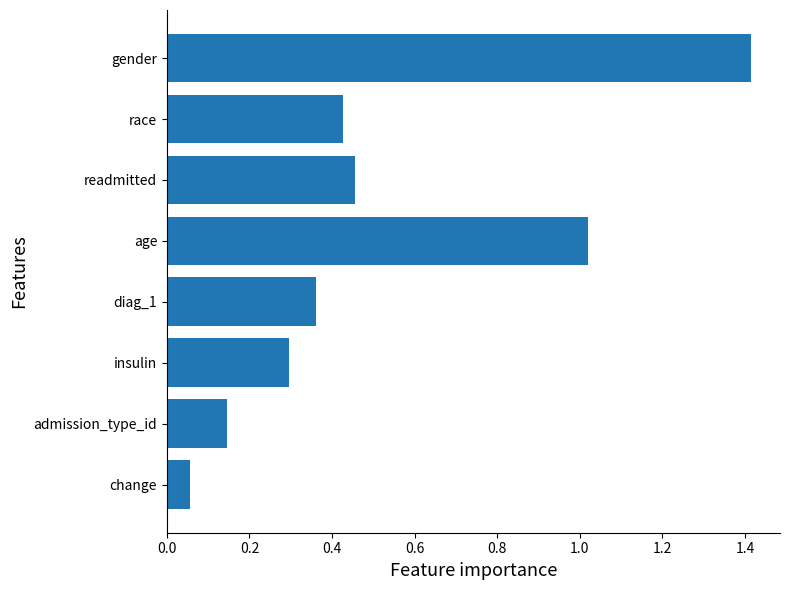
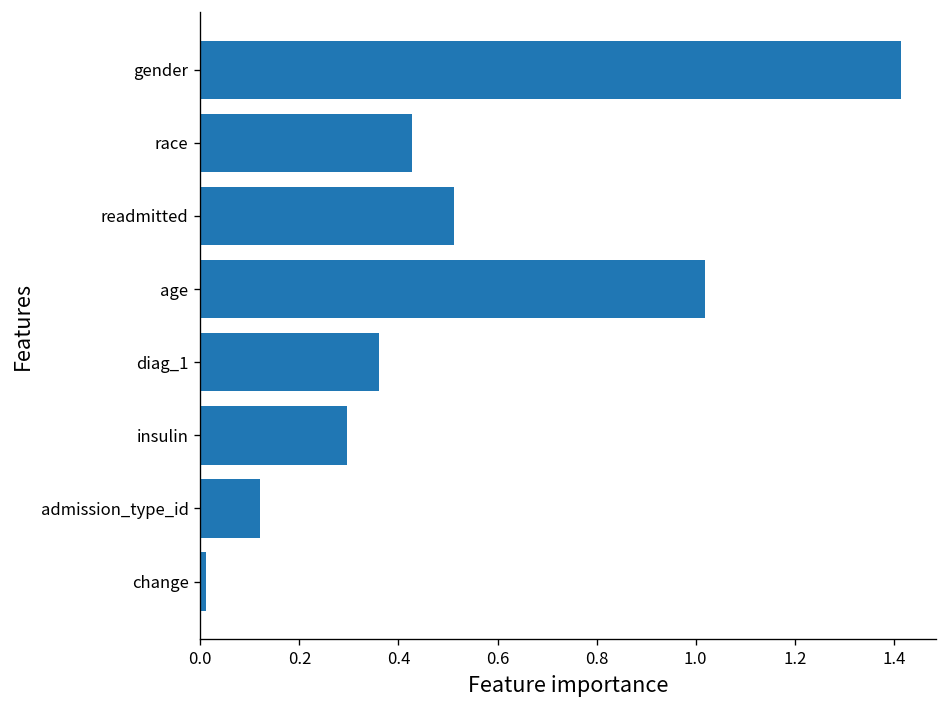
  {
    "gender": 1.41,
    "race": 0.43,
-   "readmitted": 0.45,
+   "readmitted": 0.51,
    "age": 1.02,
    "diag_1": 0.36,
    "insulin": 0.30,
-   "admission_type_id": 0.14,
-   "change": 0.06
+   "admission_type_id": 0.12,
+   "change": 0.01
  }
